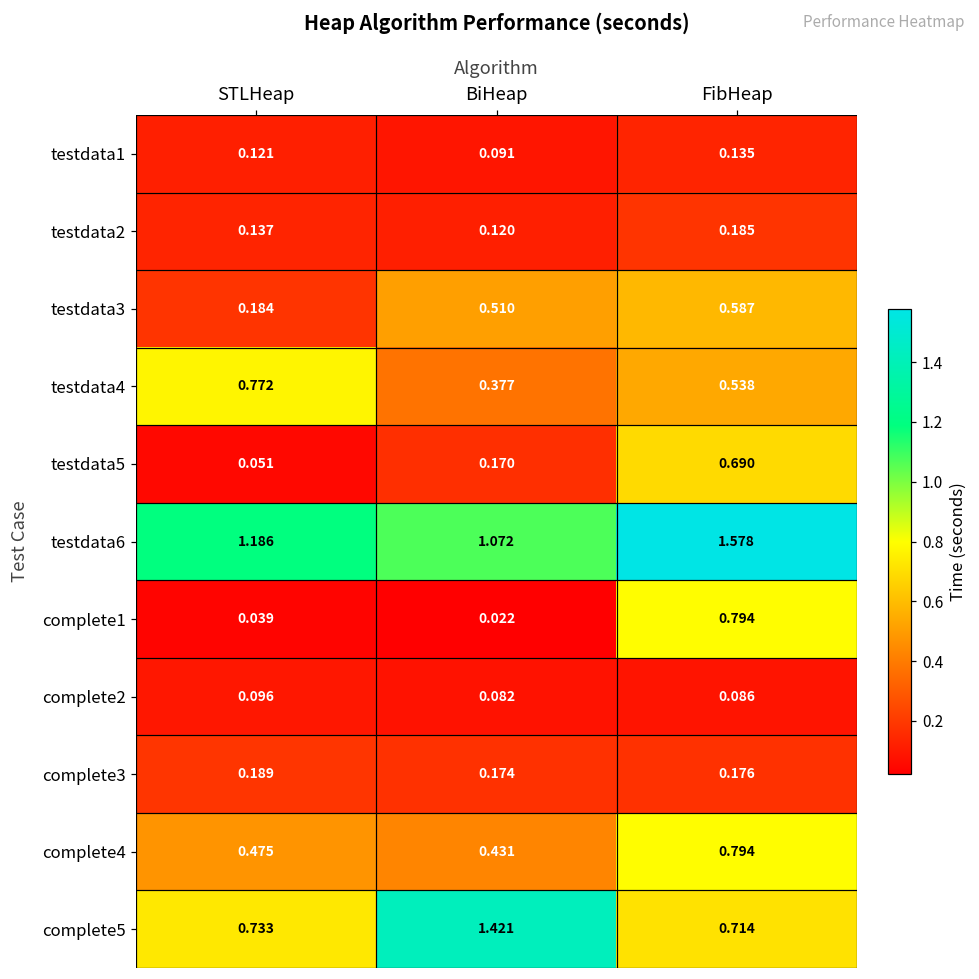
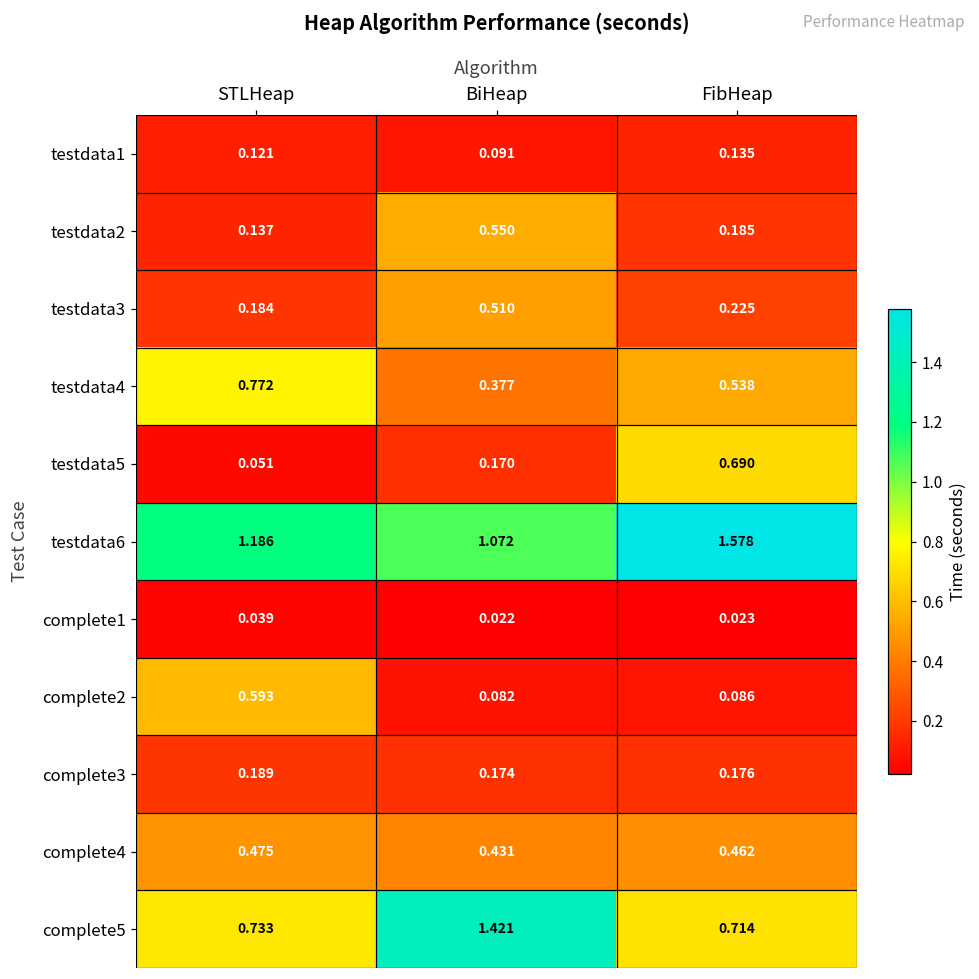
  {
    "testdata1": {
      "STLHeap": 0.121,
      "BiHeap": 0.091,
      "FibHeap": 0.135
    },
    "testdata2": {
      "STLHeap": 0.137,
-     "BiHeap": 0.120,
+     "BiHeap": 0.550,
      "FibHeap": 0.185
    },
    "testdata3": {
      "STLHeap": 0.184,
      "BiHeap": 0.510,
-     "FibHeap": 0.587
+     "FibHeap": 0.225
    },
    "testdata4": {
      "STLHeap": 0.772,
      "BiHeap": 0.377,
      "FibHeap": 0.538
    },
    "testdata5": {
      "STLHeap": 0.051,
      "BiHeap": 0.170,
      "FibHeap": 0.690
    },
    "testdata6": {
      "STLHeap": 1.186,
      "BiHeap": 1.072,
      "FibHeap": 1.578
    },
    "complete1": {
      "STLHeap": 0.039,
      "BiHeap": 0.022,
-     "FibHeap": 0.794
+     "FibHeap": 0.023
    },
    "complete2": {
-     "STLHeap": 0.096,
+     "STLHeap": 0.593,
      "BiHeap": 0.082,
      "FibHeap": 0.086
    },
    "complete3": {
      "STLHeap": 0.189,
      "BiHeap": 0.174,
      "FibHeap": 0.176
    },
    "complete4": {
      "STLHeap": 0.475,
      "BiHeap": 0.431,
-     "FibHeap": 0.794
+     "FibHeap": 0.462
    },
    "complete5": {
      "STLHeap": 0.733,
      "BiHeap": 1.421,
      "FibHeap": 0.714
    }
  }
